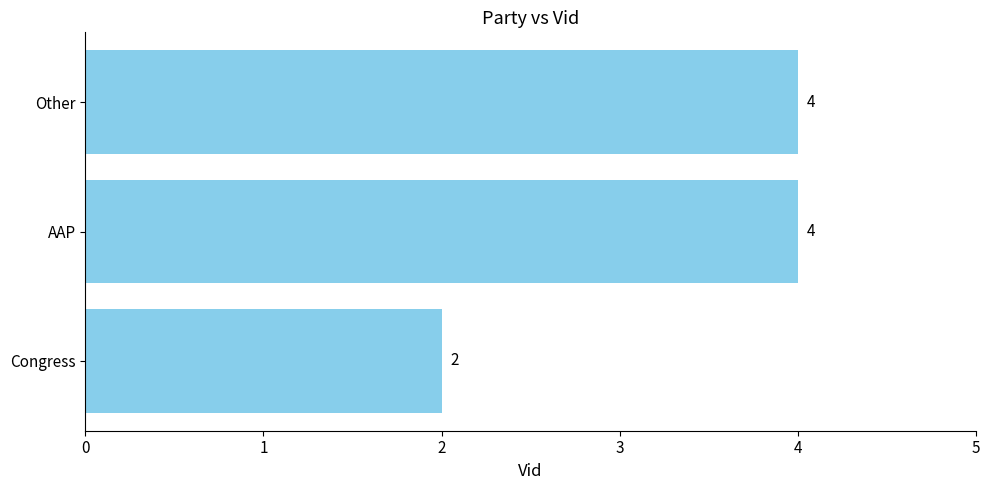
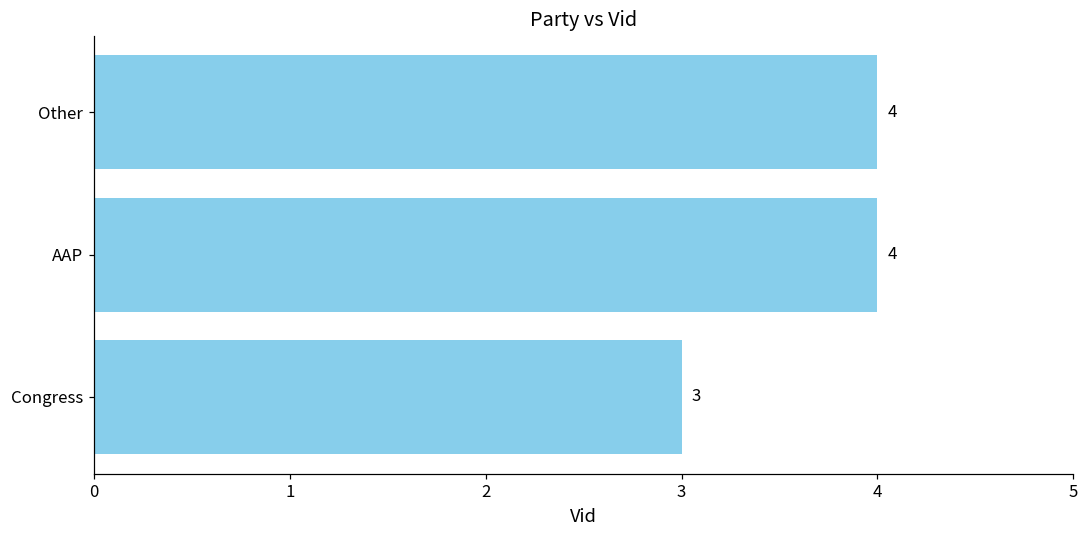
  {
    "Other": 4,
    "AAP": 4,
-   "Congress": 2
+   "Congress": 3
  }
